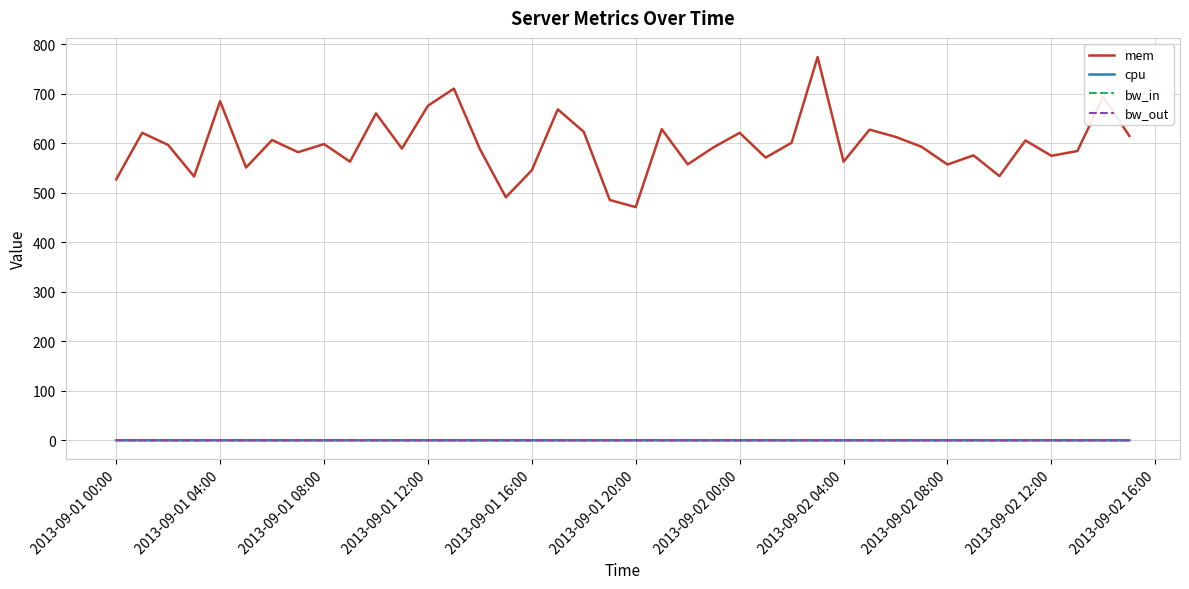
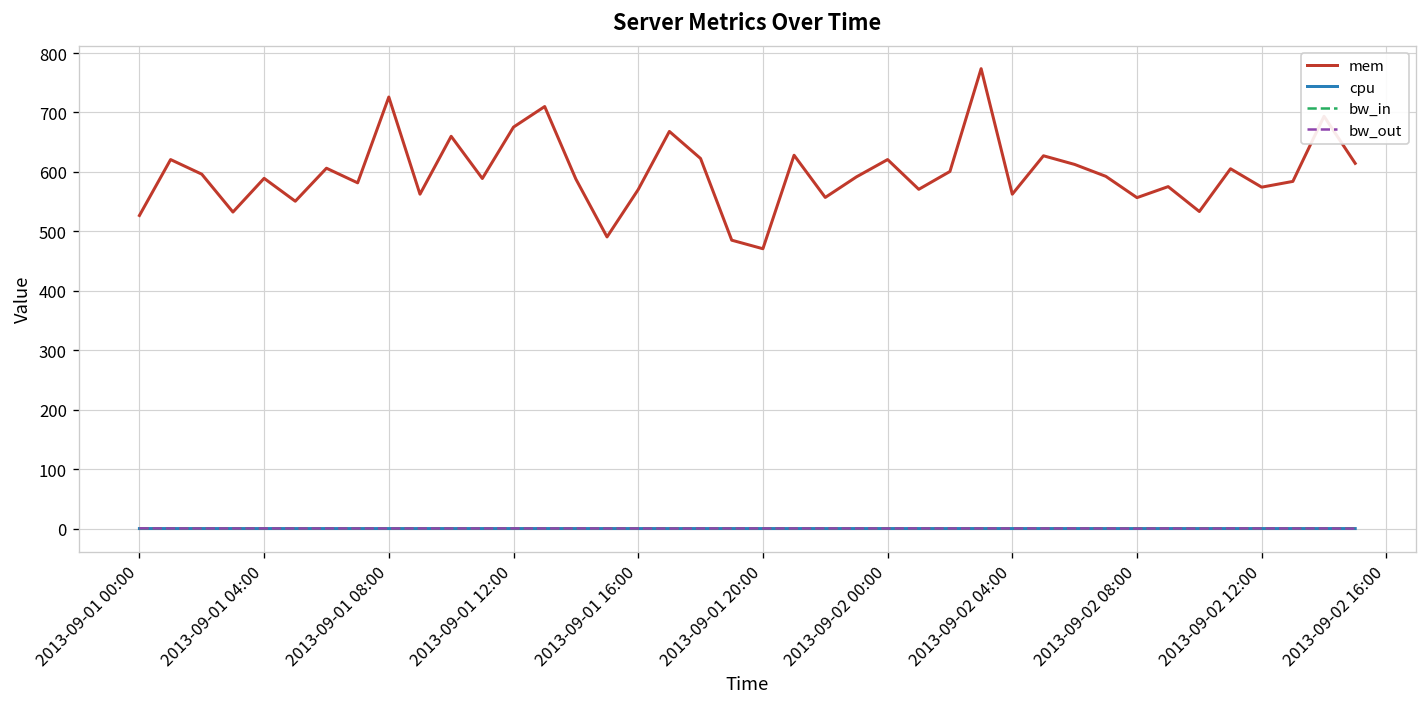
  {
    "mem": {
      "2013-09-01 00:00": 530,
-     "2013-09-01 04:00": 680,
-     "2013-09-01 08:00": 600,
+     "2013-09-01 04:00": 590,
+     "2013-09-01 08:00": 730,
      "2013-09-01 12:00": 680,
-     "2013-09-01 16:00": 550,
+     "2013-09-01 16:00": 570,
      "2013-09-01 20:00": 470,
      "2013-09-02 00:00": 620,
      "2013-09-02 04:00": 560,
      "2013-09-02 08:00": 560,
      "2013-09-02 12:00": 570
    },
    "bw_out": {
      "2013-09-01 00:00": 0,
      "2013-09-01 04:00": 0,
      "2013-09-01 08:00": 0,
      "2013-09-01 12:00": 0,
      "2013-09-01 16:00": 0,
      "2013-09-01 20:00": 0,
      "2013-09-02 00:00": 0,
      "2013-09-02 04:00": 0,
      "2013-09-02 08:00": 0,
      "2013-09-02 12:00": 0
    }
  }
